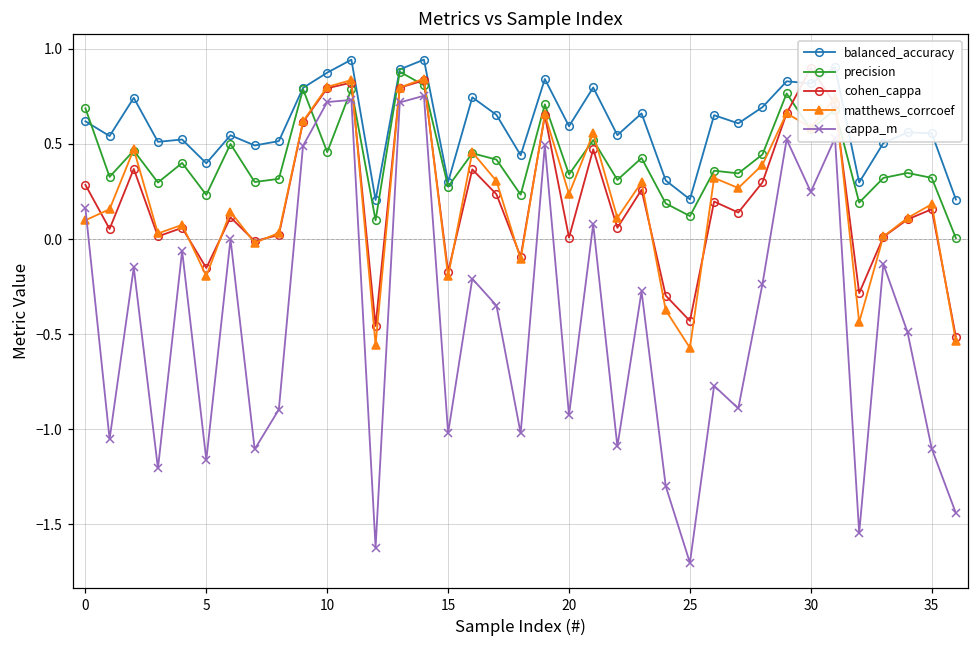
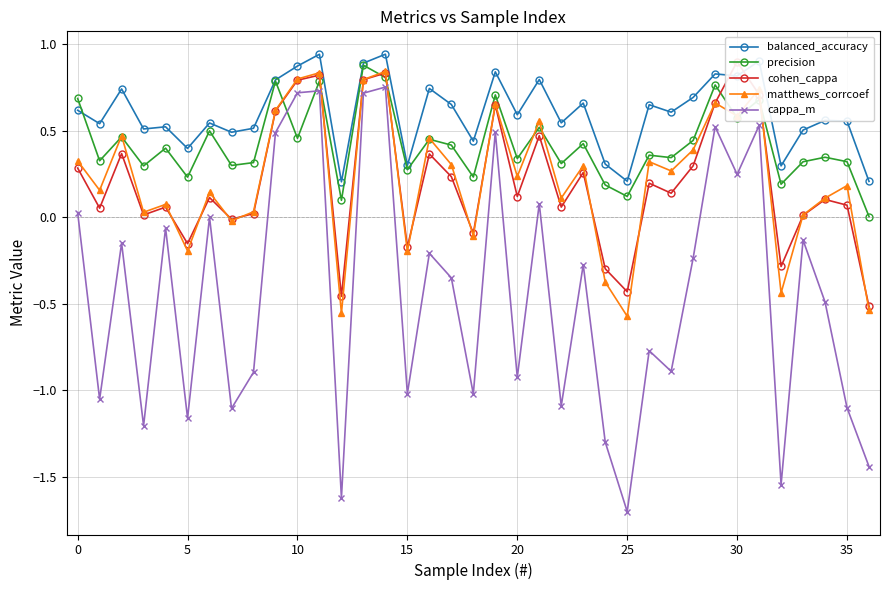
  {
    "balanced_accuracy": {
      "0": 0.62,
      "5": 0.40,
      "10": 0.87,
      "15": 0.30,
      "20": 0.59,
      "25": 0.21,
      "35": 0.56
    },
    "precision": {
      "0": 0.69,
      "5": 0.23,
      "10": 0.46,
      "15": 0.28,
      "20": 0.34,
      "25": 0.12,
      "35": 0.32
    },
    "cohen_cappa": {
      "0": 0.29,
      "5": -0.15,
      "15": -0.17,
-     "20": 0.01,
+     "20": 0.12,
      "25": -0.43,
-     "35": 0.16
+     "35": 0.07
    },
    "matthews_corrcoef": {
-     "0": 0.10,
+     "0": 0.33,
      "5": -0.19,
      "15": -0.20,
      "20": 0.24,
      "25": -0.57,
      "35": 0.18
    },
    "cappa_m": {
-     "0": 0.16,
+     "0": 0.03,
      "5": -1.16,
      "10": 0.72,
      "15": -1.02,
      "20": -0.93,
      "25": -1.70,
      "30": 0.25,
      "35": -1.10
    }
  }
